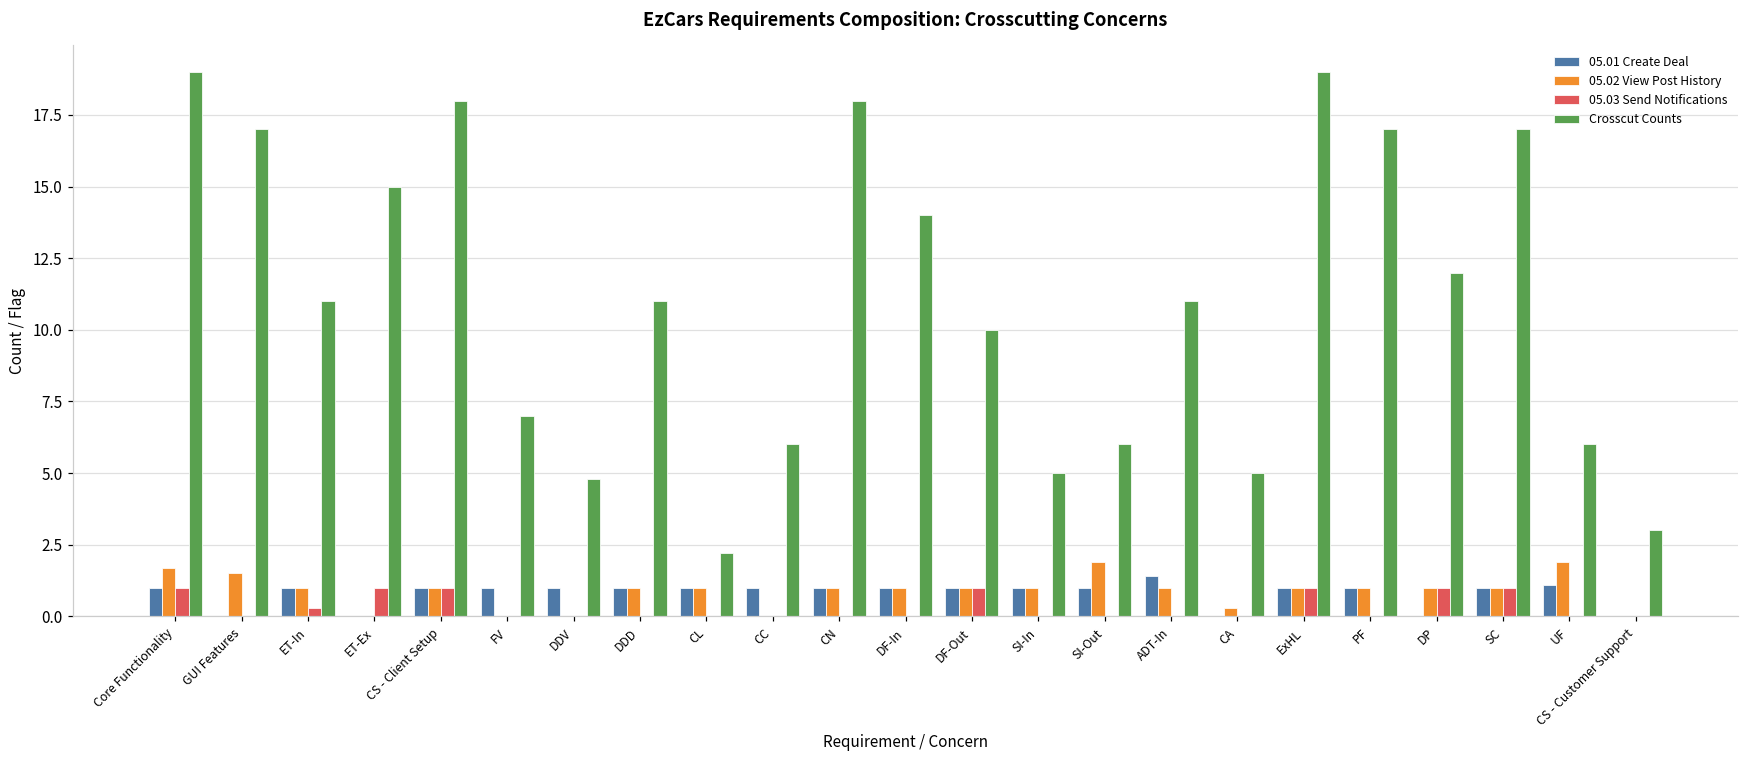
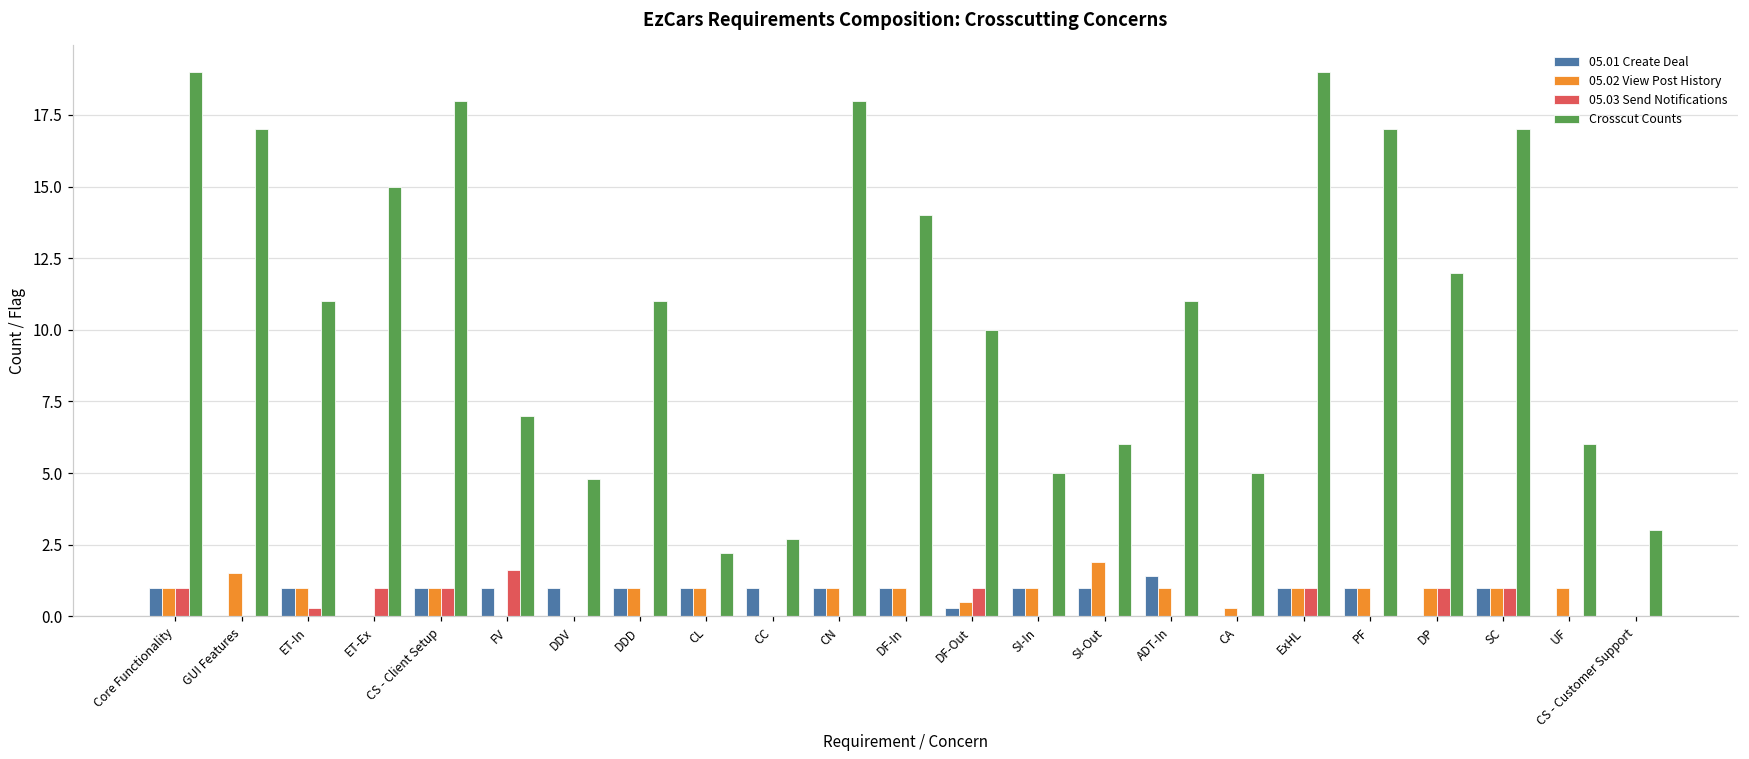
  {
    "05.01 Create Deal": {
      "Core Functionality": 1.0,
      "GUI Features": 0.0,
      "ET-In": 1.0,
      "ET-Ex": 0.0,
      "CS - Client Setup": 1.0,
      "FV": 1.0,
      "DDV": 1.0,
      "DDD": 1.0,
      "CL": 1.0,
      "CC": 1.0,
      "CN": 1.0,
      "DF-In": 1.0,
-     "DF-Out": 1.0,
+     "DF-Out": 0.3,
      "SI-In": 1.0,
      "SI-Out": 1.0,
      "ADT-In": 1.4,
      "CA": 0.0,
      "ExHL": 1.0,
      "PF": 1.0,
      "DP": 0.0,
      "SC": 1.0,
-     "UF": 1.1,
+     "UF": 0.0,
      "CS - Customer Support": 0.0
    },
    "05.02 View Post History": {
-     "Core Functionality": 1.7,
+     "Core Functionality": 1.0,
      "GUI Features": 1.5,
      "ET-In": 1.0,
      "ET-Ex": 0.0,
      "CS - Client Setup": 1.0,
      "FV": 0.0,
      "DDV": 0.0,
      "DDD": 1.0,
      "CL": 1.0,
      "CC": 0.0,
      "CN": 1.0,
      "DF-In": 1.0,
-     "DF-Out": 1.0,
+     "DF-Out": 0.5,
      "SI-In": 1.0,
      "SI-Out": 1.9,
      "ADT-In": 1.0,
      "CA": 0.3,
      "ExHL": 1.0,
      "PF": 1.0,
      "DP": 1.0,
      "SC": 1.0,
-     "UF": 1.9,
+     "UF": 1.0,
      "CS - Customer Support": 0.0
    },
    "05.03 Send Notifications": {
      "Core Functionality": 1.0,
      "GUI Features": 0.0,
      "ET-In": 0.3,
      "ET-Ex": 1.0,
      "CS - Client Setup": 1.0,
-     "FV": 0.0,
+     "FV": 1.6,
      "DDV": 0.0,
      "DDD": 0.0,
      "CL": 0.0,
      "CC": 0.0,
      "CN": 0.0,
      "DF-In": 0.0,
      "DF-Out": 1.0,
      "SI-In": 0.0,
      "SI-Out": 0.0,
      "ADT-In": 0.0,
      "CA": 0.0,
      "ExHL": 1.0,
      "PF": 0.0,
      "DP": 1.0,
      "SC": 1.0,
      "UF": 0.0,
      "CS - Customer Support": 0.0
    },
    "Crosscut Counts": {
      "Core Functionality": 19.0,
      "GUI Features": 17.0,
      "ET-In": 11.0,
      "ET-Ex": 15.0,
      "CS - Client Setup": 18.0,
      "FV": 7.0,
      "DDV": 4.8,
      "DDD": 11.0,
      "CL": 2.2,
-     "CC": 6.0,
+     "CC": 2.7,
      "CN": 18.0,
      "DF-In": 14.0,
      "DF-Out": 10.0,
      "SI-In": 5.0,
      "SI-Out": 6.0,
      "ADT-In": 11.0,
      "CA": 5.0,
      "ExHL": 19.0,
      "PF": 17.0,
      "DP": 12.0,
      "SC": 17.0,
      "UF": 6.0,
      "CS - Customer Support": 3.0
    }
  }
